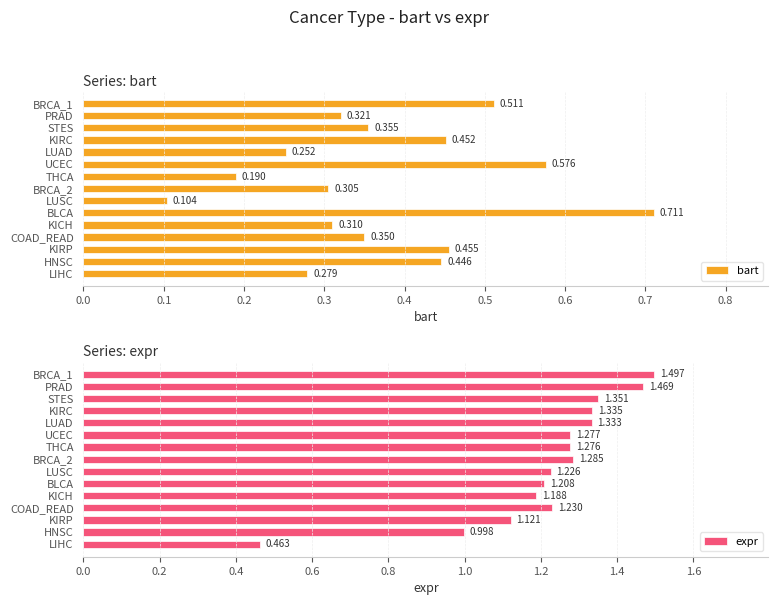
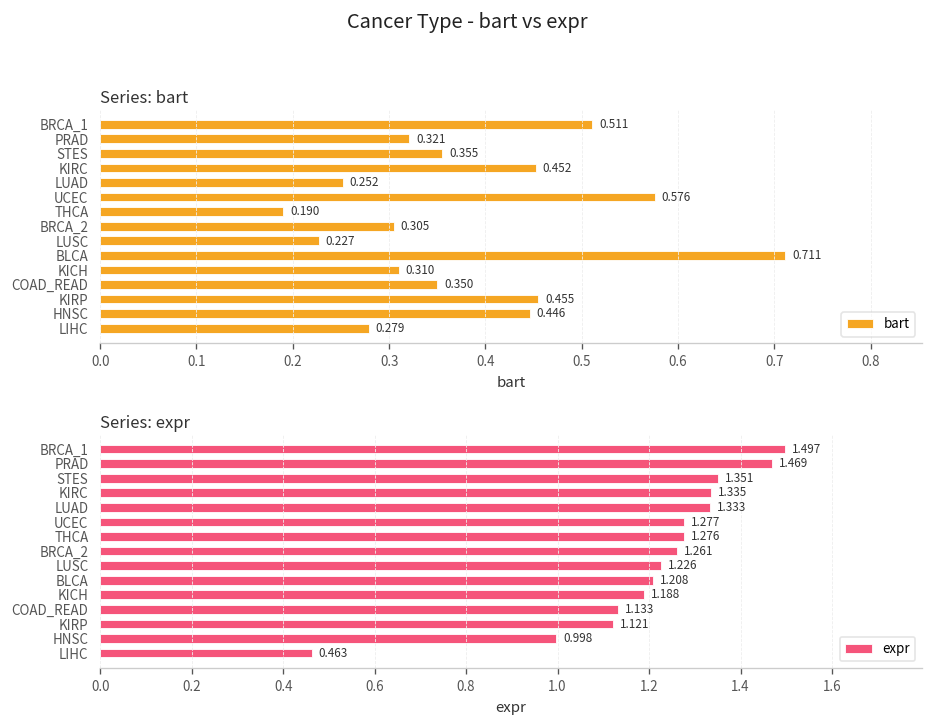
  {
    "Series: bart": {
      "BRCA_1": 0.511,
      "PRAD": 0.321,
      "STES": 0.355,
      "KIRC": 0.452,
      "LUAD": 0.252,
      "UCEC": 0.576,
      "THCA": 0.190,
      "BRCA_2": 0.305,
-     "LUSC": 0.104,
+     "LUSC": 0.227,
      "BLCA": 0.711,
      "KICH": 0.310,
      "COAD_READ": 0.350,
      "KIRP": 0.455,
      "HNSC": 0.446,
      "LIHC": 0.279
    },
    "Series: expr": {
      "BRCA_1": 1.497,
      "PRAD": 1.469,
      "STES": 1.351,
      "KIRC": 1.335,
      "LUAD": 1.333,
      "UCEC": 1.277,
      "THCA": 1.276,
-     "BRCA_2": 1.285,
+     "BRCA_2": 1.261,
      "LUSC": 1.226,
      "BLCA": 1.208,
      "KICH": 1.188,
-     "COAD_READ": 1.230,
+     "COAD_READ": 1.133,
      "KIRP": 1.121,
      "HNSC": 0.998,
      "LIHC": 0.463
    }
  }
